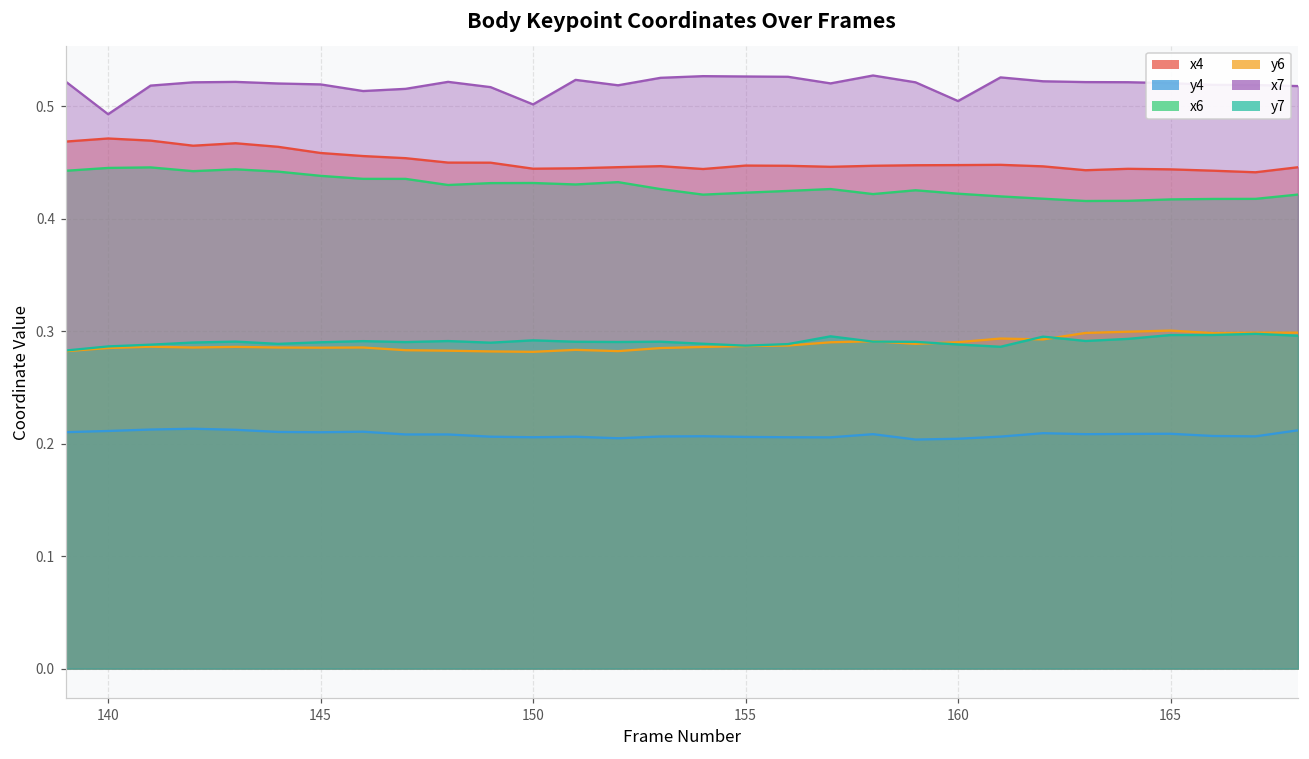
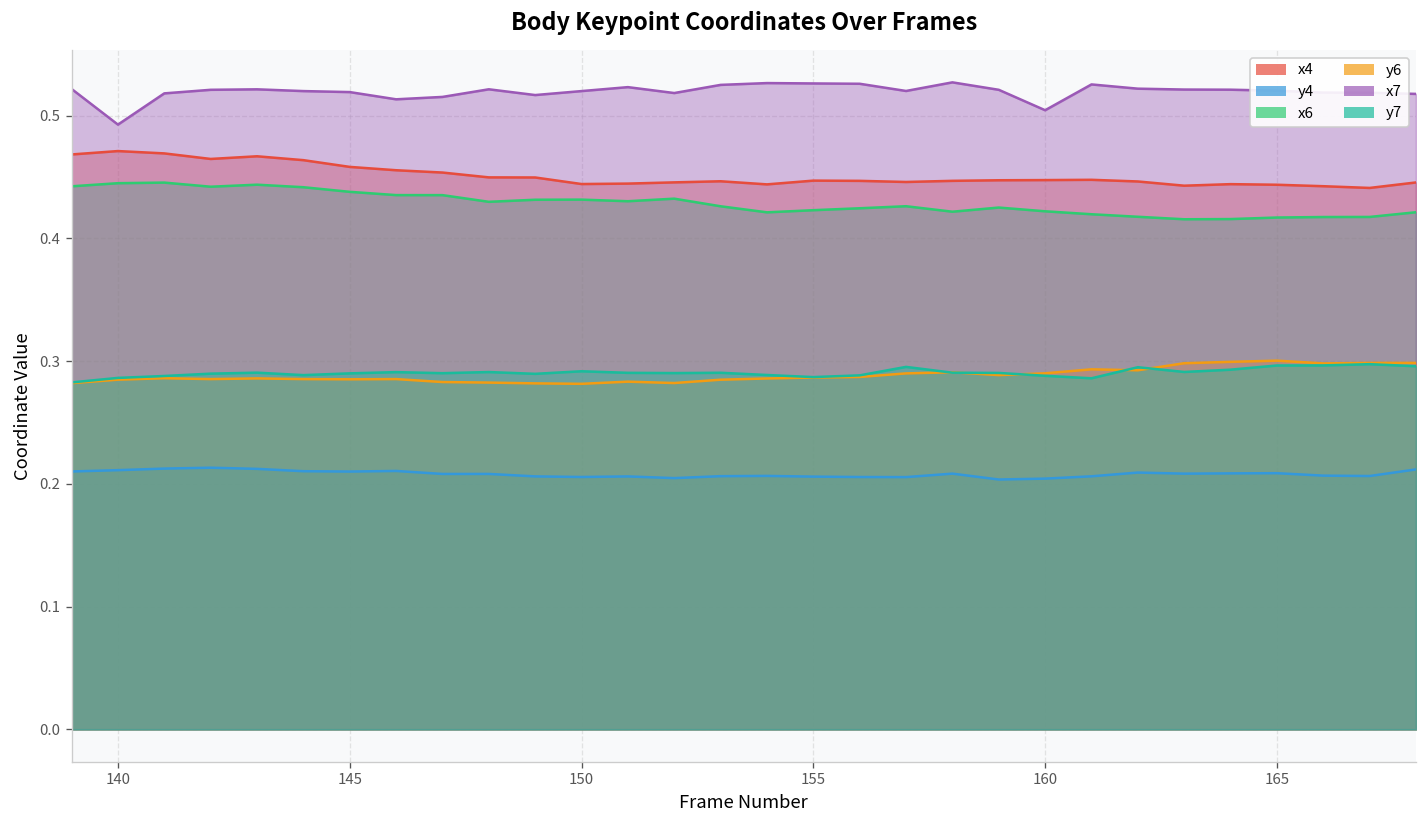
  {
    "x7": {
      "140": 0.493,
      "145": 0.519,
-     "150": 0.502,
+     "150": 0.520,
      "155": 0.526,
      "160": 0.505
    }
  }
